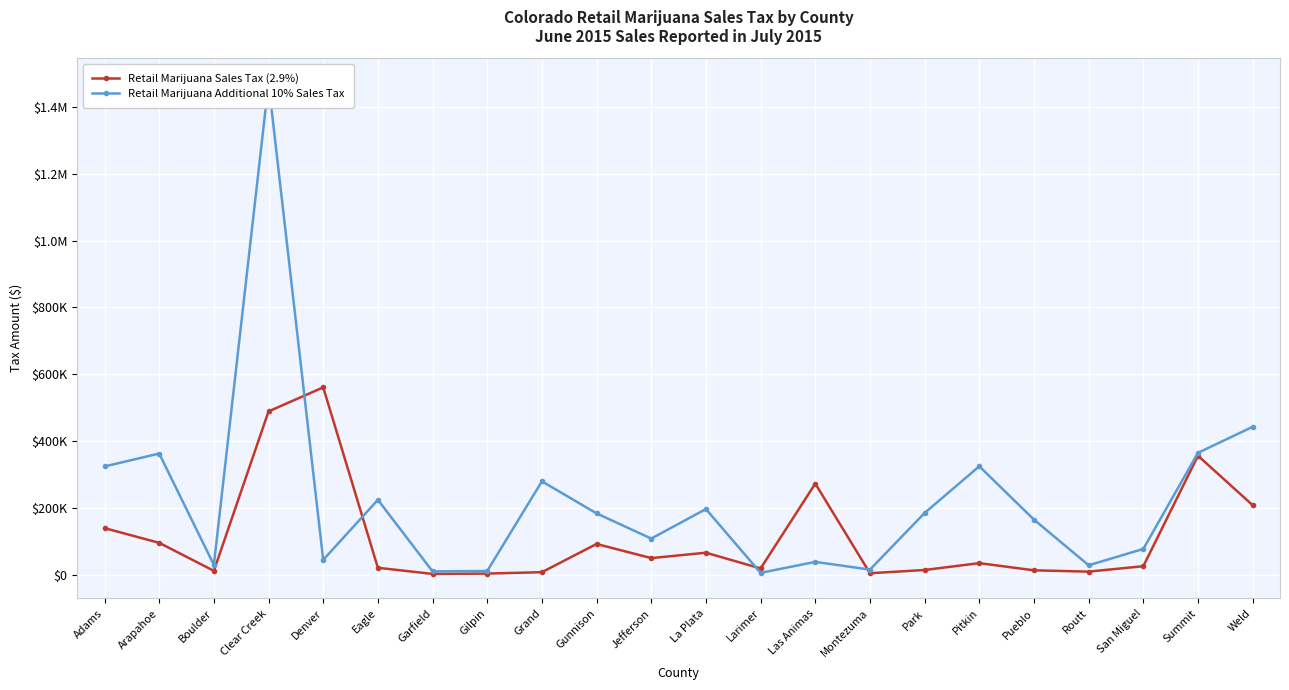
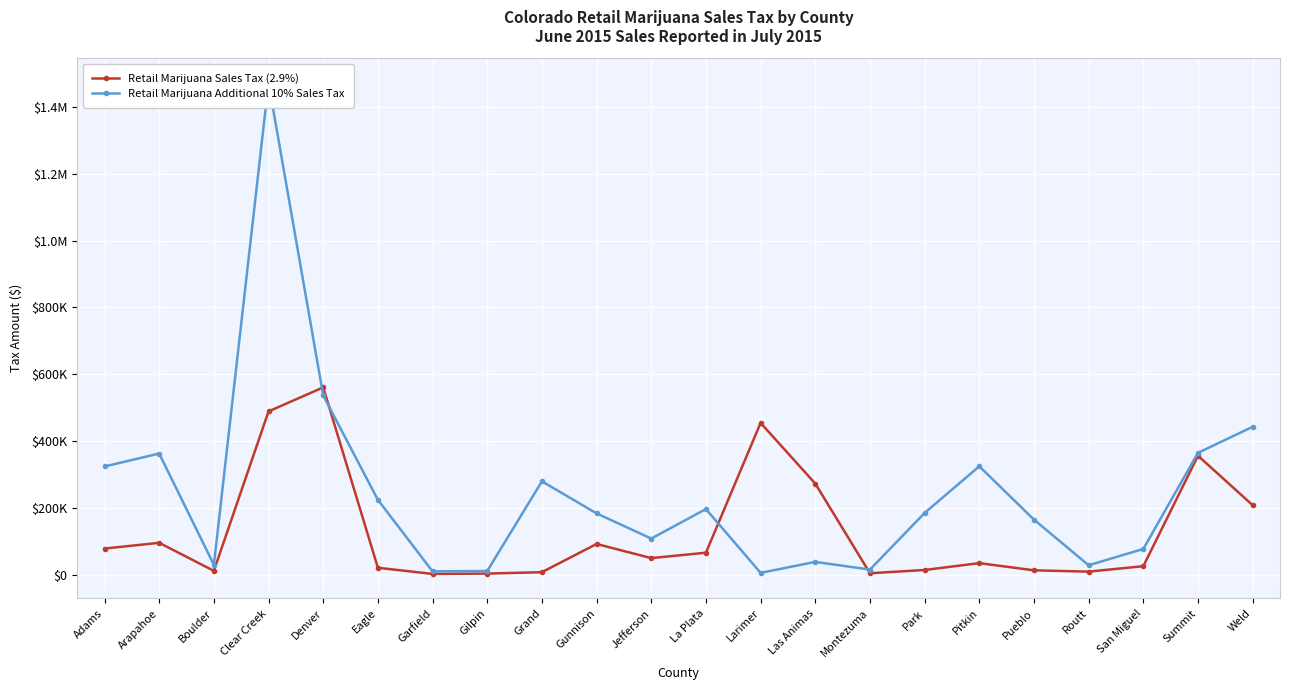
  {
    "Retail Marijuana Sales Tax (2.9%)": {
-     "Adams": "$140000",
+     "Adams": "$80000",
      "Arapahoe": "$100000",
      "Boulder": "$10000",
      "Clear Creek": "$490000",
      "Denver": "$560000",
      "Eagle": "$20000",
      "Gilpin": "$0",
      "Grand": "$10000",
      "Gunnison": "$90000",
      "Jefferson": "$50000",
      "La Plata": "$70000",
-     "Larimer": "$20000",
+     "Larimer": "$450000",
      "Las Animas": "$270000",
      "Montezuma": "$10000",
      "Park": "$20000",
      "Pitkin": "$40000",
      "Pueblo": "$10000",
      "Routt": "$10000",
      "San Miguel": "$30000",
      "Summit": "$360000",
      "Weld": "$210000"
    },
    "Retail Marijuana Additional 10% Sales Tax": {
      "Adams": "$320000",
      "Arapahoe": "$360000",
      "Boulder": "$30000",
-     "Denver": "$50000",
+     "Denver": "$540000",
      "Eagle": "$220000",
      "Gilpin": "$10000",
      "Grand": "$280000",
      "Gunnison": "$180000",
      "Jefferson": "$110000",
      "La Plata": "$200000",
      "Larimer": "$10000",
      "Las Animas": "$40000",
      "Montezuma": "$20000",
      "Park": "$190000",
      "Pitkin": "$330000",
      "Pueblo": "$170000",
      "Routt": "$30000",
      "San Miguel": "$80000",
      "Summit": "$370000",
      "Weld": "$440000"
    }
  }
